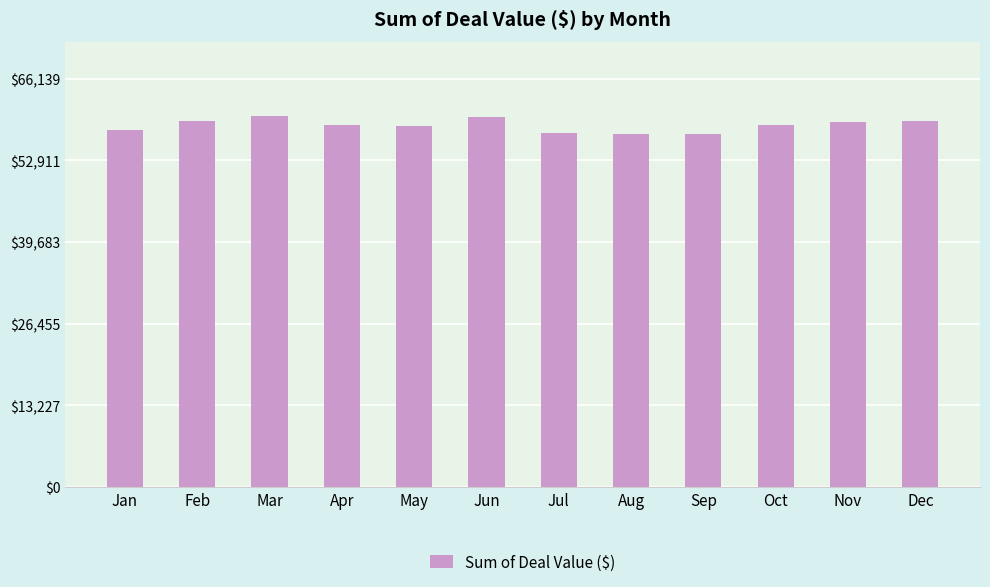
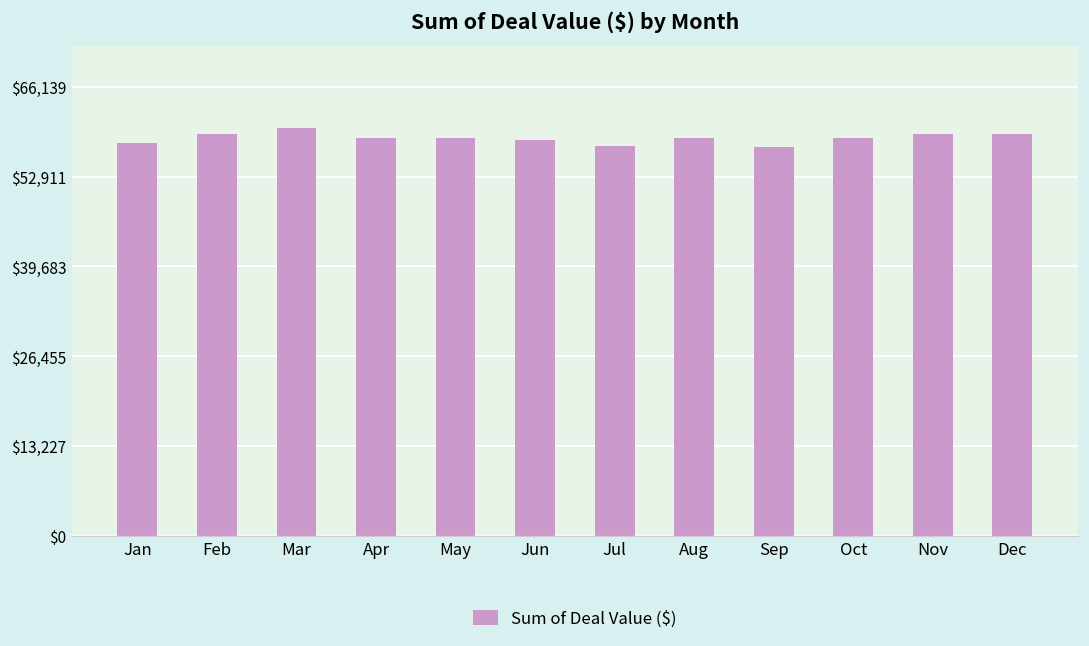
  {
    "Jan": "$58,000",
    "Feb": "$59,000",
    "Mar": "$60,000",
    "Apr": "$59,000",
    "May": "$59,000",
-   "Jun": "$60,000",
+   "Jun": "$58,000",
    "Jul": "$57,000",
-   "Aug": "$57,000",
+   "Aug": "$59,000",
    "Sep": "$57,000",
    "Oct": "$59,000",
    "Nov": "$59,000",
    "Dec": "$59,000"
  }
